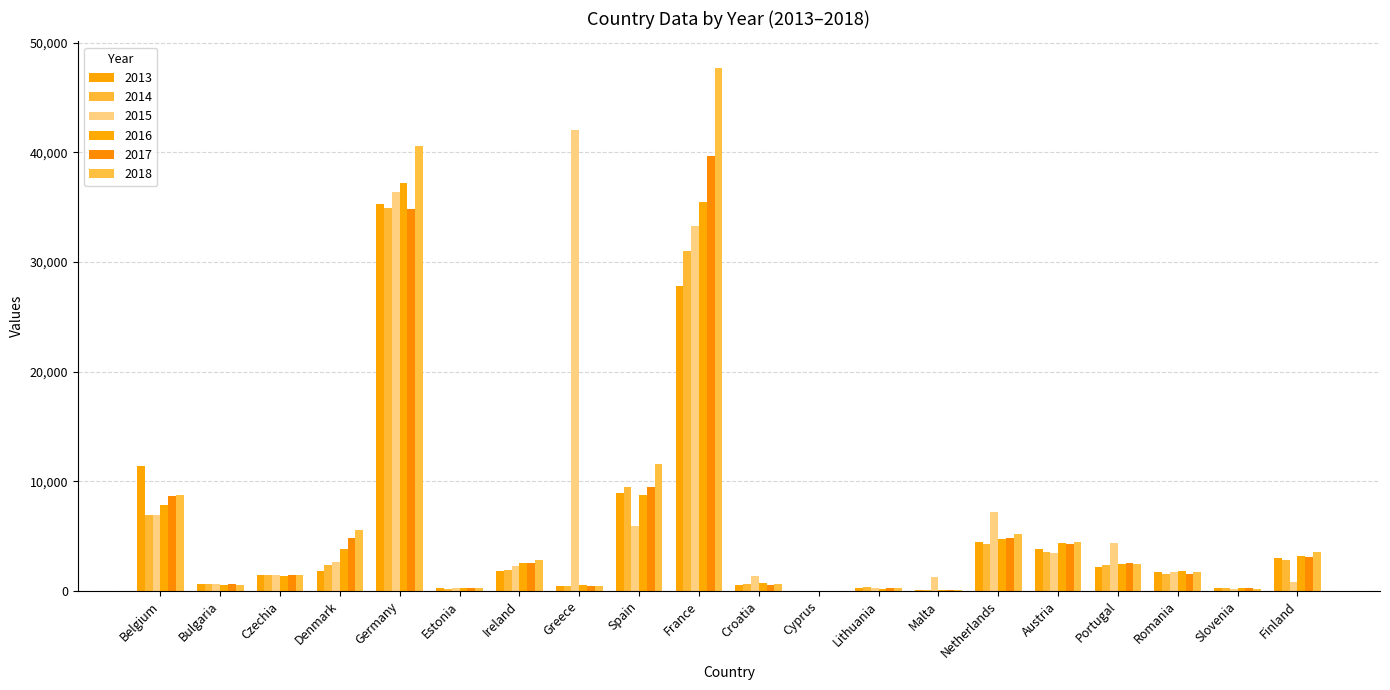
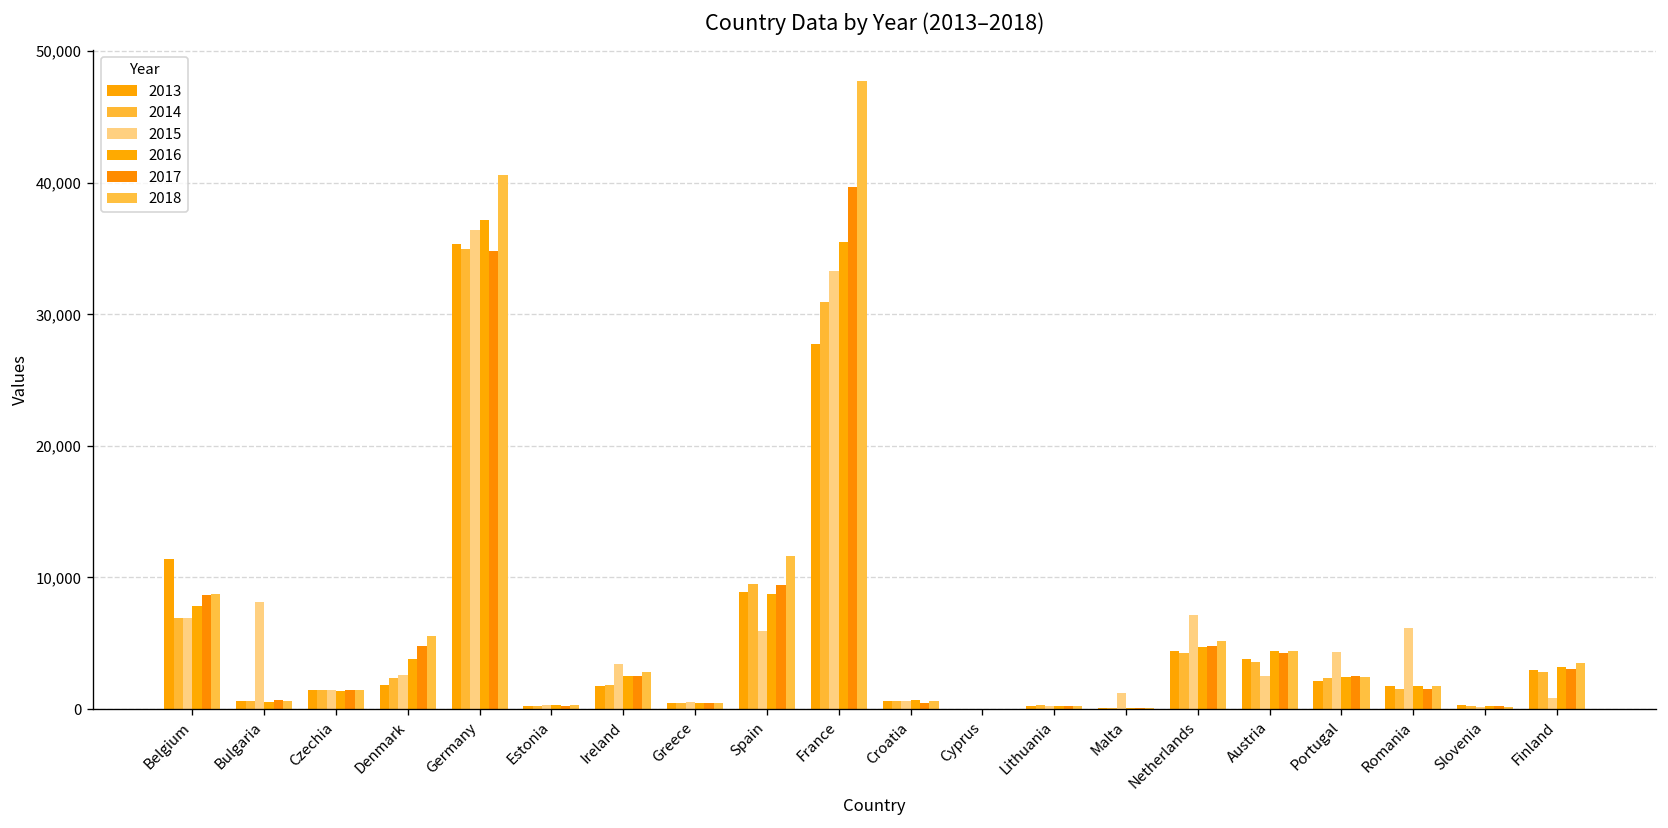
  {
    "2015": {
      "Belgium": "6,900",
-     "Bulgaria": "600",
+     "Bulgaria": "8,200",
      "Czechia": "1,400",
      "Denmark": "2,600",
      "Germany": "36,400",
      "Estonia": "300",
-     "Ireland": "2,300",
-     "Greece": "42,100",
+     "Ireland": "3,400",
+     "Greece": "600",
      "Spain": "5,900",
      "France": "33,300",
-     "Croatia": "1,400",
+     "Croatia": "600",
      "Lithuania": "300",
      "Malta": "1,300",
      "Netherlands": "7,200",
-     "Austria": "3,500",
+     "Austria": "2,500",
      "Portugal": "4,400",
-     "Romania": "1,700",
+     "Romania": "6,200",
      "Finland": "800"
    }
  }
